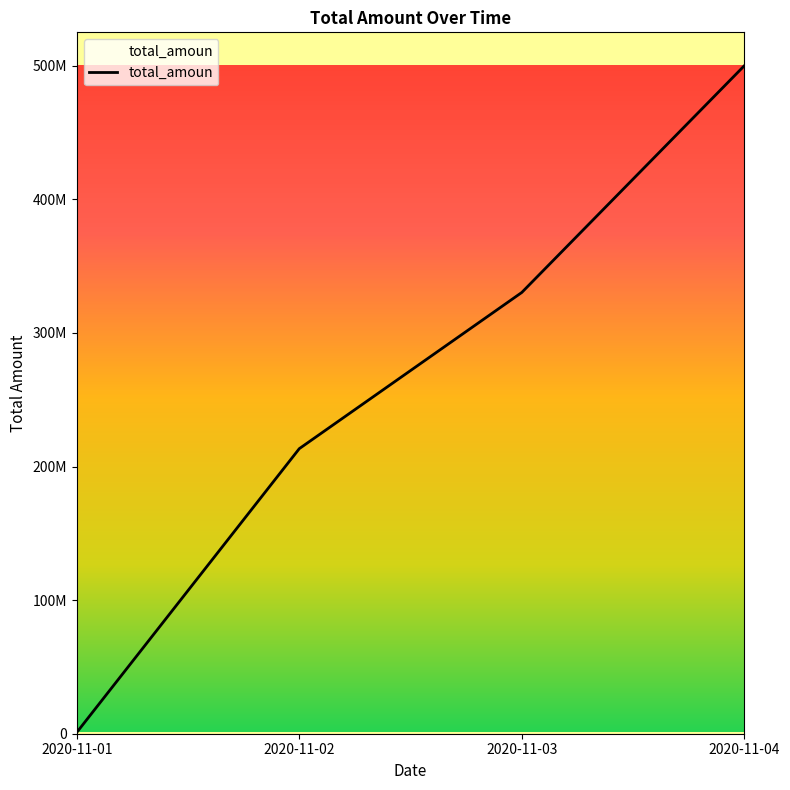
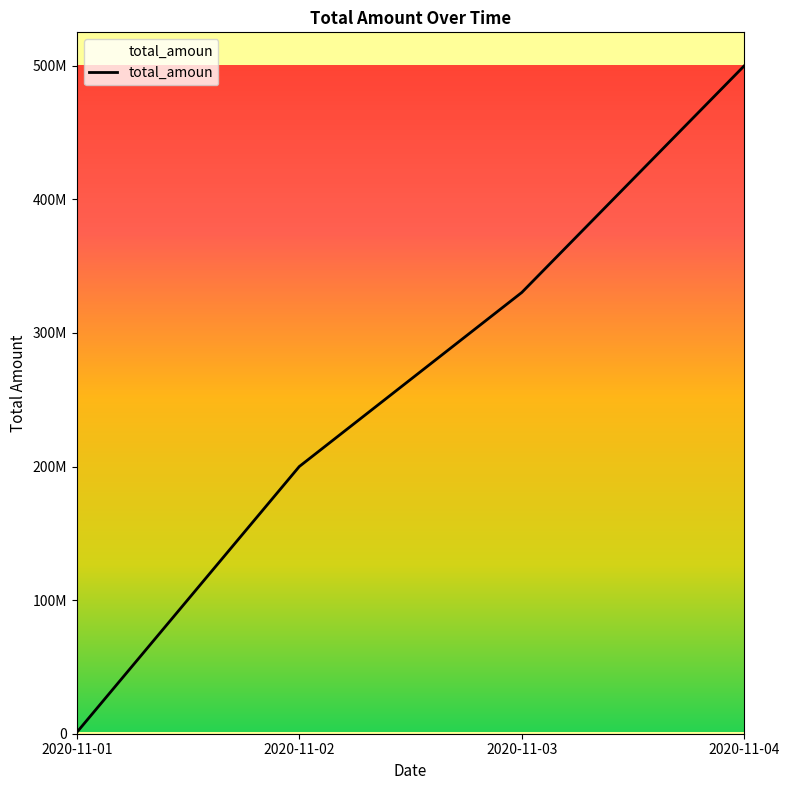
  {
    "2020-11-01": 1000000,
-   "2020-11-02": 213000000,
+   "2020-11-02": 200000000,
    "2020-11-03": 330000000,
    "2020-11-04": 500000000
  }
